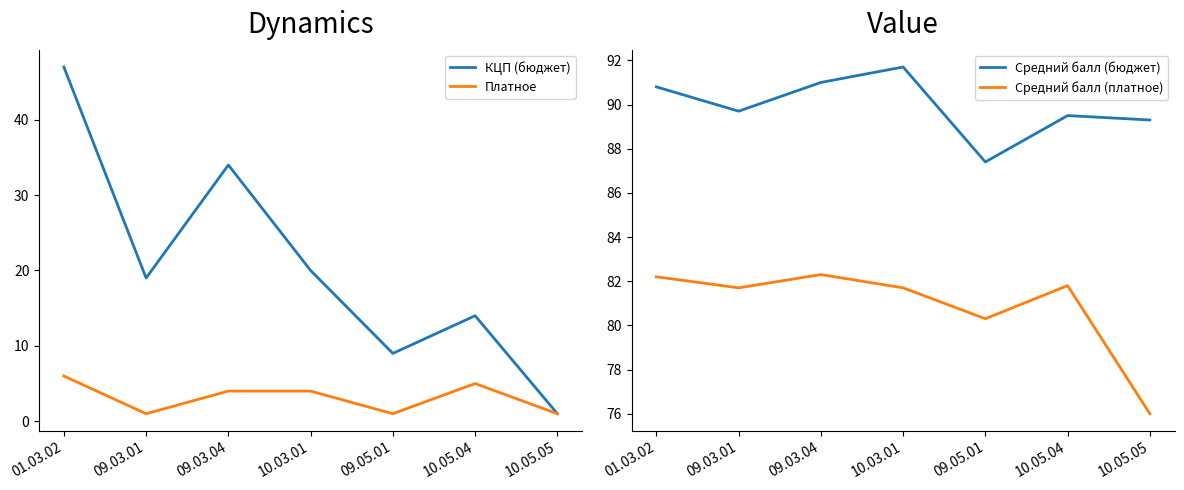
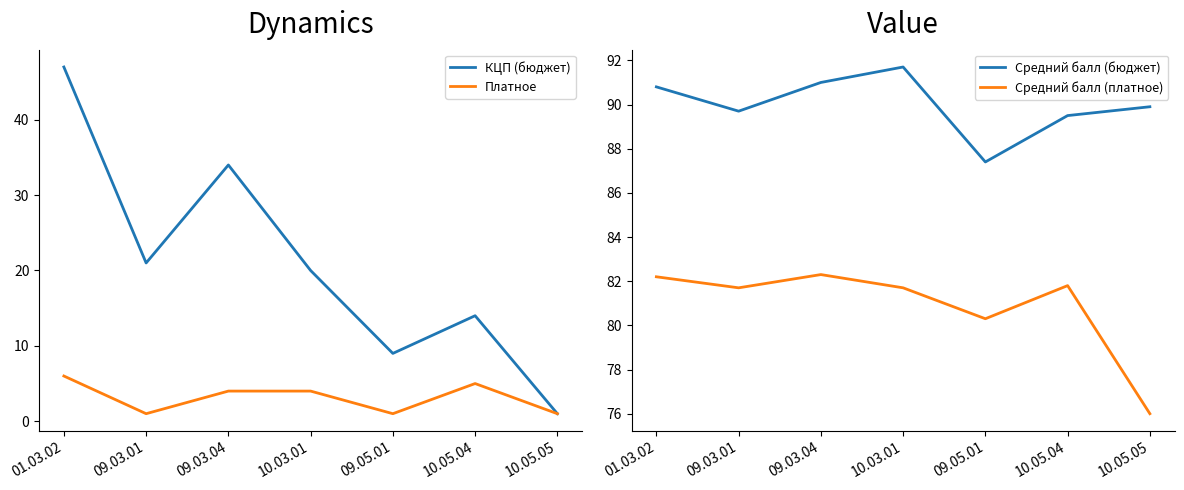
  {
    "Dynamics": {
      "КЦП (бюджет)": {
        "01.03.02": 47,
-       "09.03.01": 19,
+       "09.03.01": 21,
        "09.03.04": 34,
        "10.03.01": 20,
        "09.05.01": 9,
        "10.05.04": 14
      },
      "Платное": {
        "01.03.02": 6,
        "09.03.01": 1,
        "09.03.04": 4,
        "10.03.01": 4,
        "09.05.01": 1,
        "10.05.04": 5
      }
    },
    "Value": {
      "Средний балл (бюджет)": {
        "01.03.02": 90.8,
        "09.03.01": 89.7,
        "09.03.04": 91.0,
        "10.03.01": 91.7,
        "09.05.01": 87.4,
        "10.05.04": 89.5,
-       "10.05.05": 89.3
+       "10.05.05": 89.9
      },
      "Средний балл (платное)": {
        "01.03.02": 82.2,
        "09.03.01": 81.7,
        "09.03.04": 82.3,
        "10.03.01": 81.7,
        "09.05.01": 80.3,
        "10.05.04": 81.8,
        "10.05.05": 76.0
      }
    }
  }
